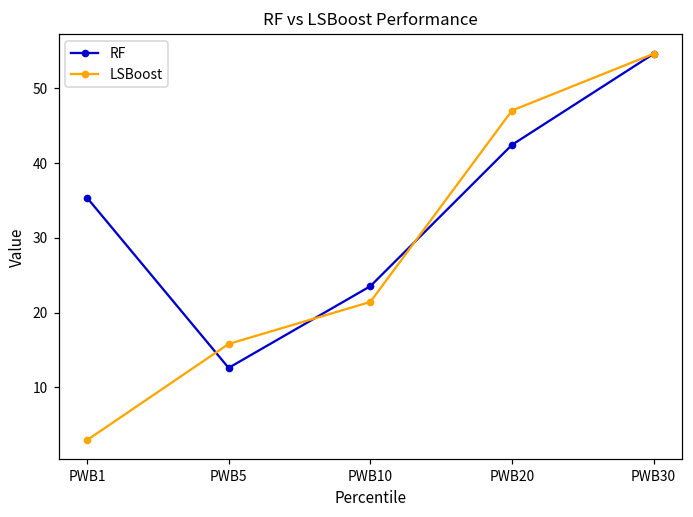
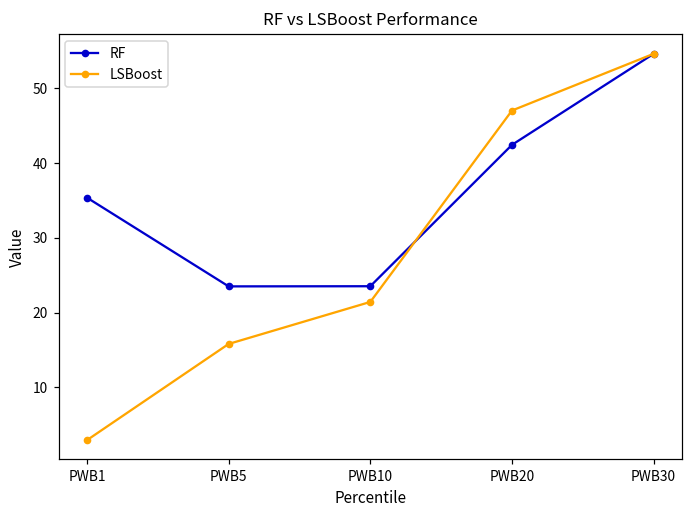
  {
    "RF": {
      "PWB1": 35,
-     "PWB5": 13,
+     "PWB5": 24,
      "PWB10": 24,
      "PWB20": 42
    },
    "LSBoost": {
      "PWB1": 3,
      "PWB5": 16,
      "PWB10": 21,
      "PWB20": 47
    }
  }
